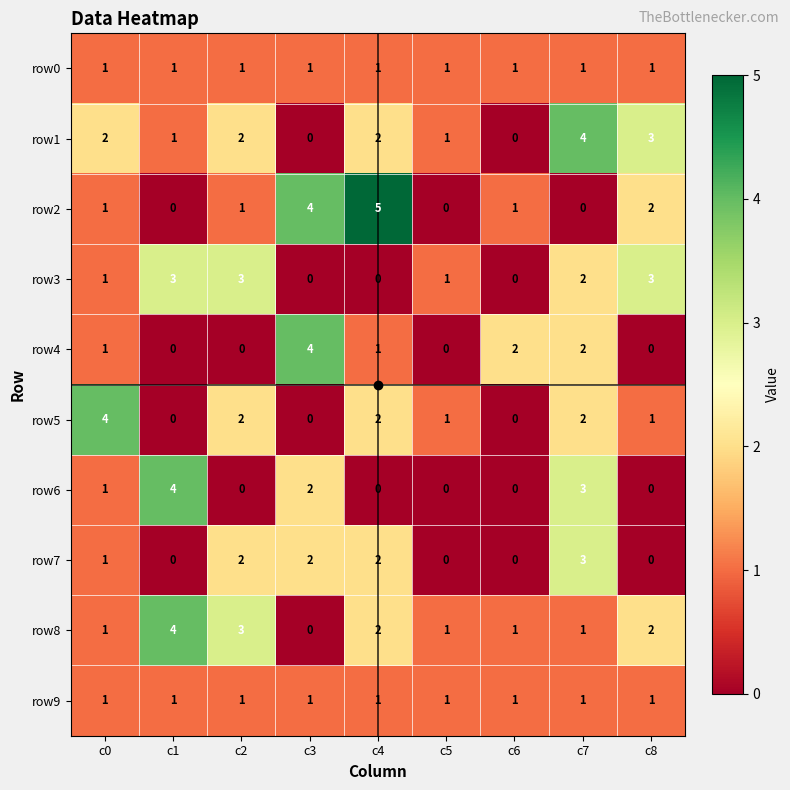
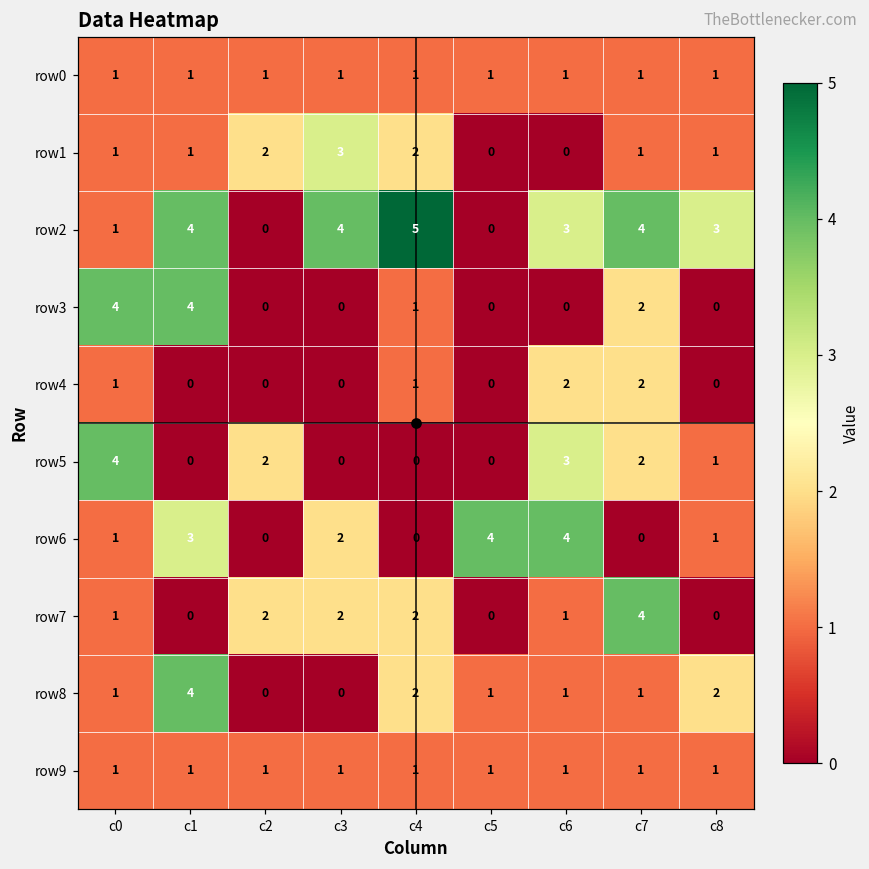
  {
    "row0": {
      "c0": 1,
      "c1": 1,
      "c2": 1,
      "c3": 1,
      "c4": 1,
      "c5": 1,
      "c6": 1,
      "c7": 1,
      "c8": 1
    },
    "row1": {
-     "c0": 2,
+     "c0": 1,
      "c1": 1,
      "c2": 2,
-     "c3": 0,
+     "c3": 3,
      "c4": 2,
-     "c5": 1,
+     "c5": 0,
      "c6": 0,
-     "c7": 4,
-     "c8": 3
+     "c7": 1,
+     "c8": 1
    },
    "row2": {
      "c0": 1,
-     "c1": 0,
-     "c2": 1,
+     "c1": 4,
+     "c2": 0,
      "c3": 4,
      "c4": 5,
      "c5": 0,
-     "c6": 1,
-     "c7": 0,
-     "c8": 2
+     "c6": 3,
+     "c7": 4,
+     "c8": 3
    },
    "row3": {
-     "c0": 1,
-     "c1": 3,
-     "c2": 3,
+     "c0": 4,
+     "c1": 4,
+     "c2": 0,
      "c3": 0,
-     "c4": 0,
-     "c5": 1,
+     "c4": 1,
+     "c5": 0,
      "c6": 0,
      "c7": 2,
-     "c8": 3
+     "c8": 0
    },
    "row4": {
      "c0": 1,
      "c1": 0,
      "c2": 0,
-     "c3": 4,
+     "c3": 0,
      "c4": 1,
      "c5": 0,
      "c6": 2,
      "c7": 2,
      "c8": 0
    },
    "row5": {
      "c0": 4,
      "c1": 0,
      "c2": 2,
      "c3": 0,
-     "c4": 2,
-     "c5": 1,
-     "c6": 0,
+     "c4": 0,
+     "c5": 0,
+     "c6": 3,
      "c7": 2,
      "c8": 1
    },
    "row6": {
      "c0": 1,
-     "c1": 4,
+     "c1": 3,
      "c2": 0,
      "c3": 2,
      "c4": 0,
-     "c5": 0,
-     "c6": 0,
-     "c7": 3,
-     "c8": 0
+     "c5": 4,
+     "c6": 4,
+     "c7": 0,
+     "c8": 1
    },
    "row7": {
      "c0": 1,
      "c1": 0,
      "c2": 2,
      "c3": 2,
      "c4": 2,
      "c5": 0,
-     "c6": 0,
-     "c7": 3,
+     "c6": 1,
+     "c7": 4,
      "c8": 0
    },
    "row8": {
      "c0": 1,
      "c1": 4,
-     "c2": 3,
+     "c2": 0,
      "c3": 0,
      "c4": 2,
      "c5": 1,
      "c6": 1,
      "c7": 1,
      "c8": 2
    },
    "row9": {
      "c0": 1,
      "c1": 1,
      "c2": 1,
      "c3": 1,
      "c4": 1,
      "c5": 1,
      "c6": 1,
      "c7": 1,
      "c8": 1
    }
  }
